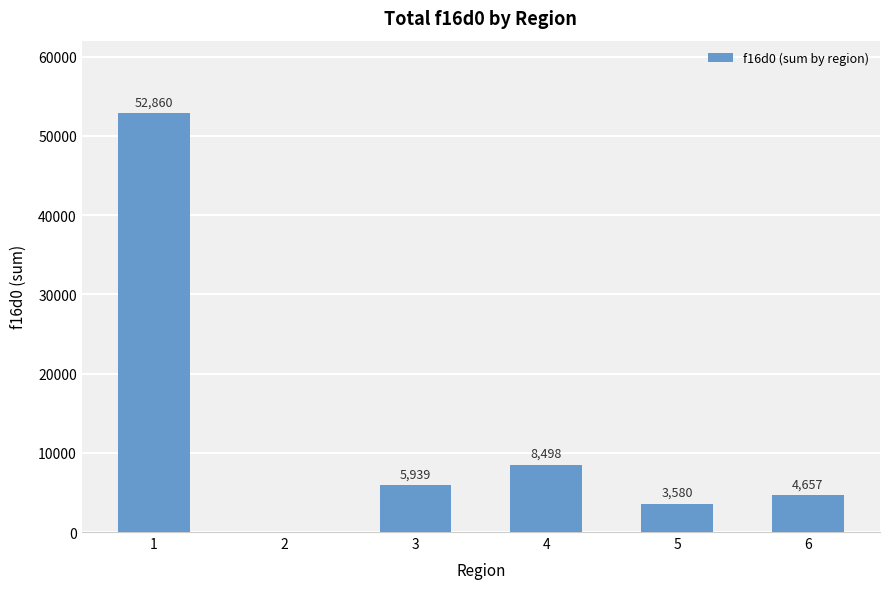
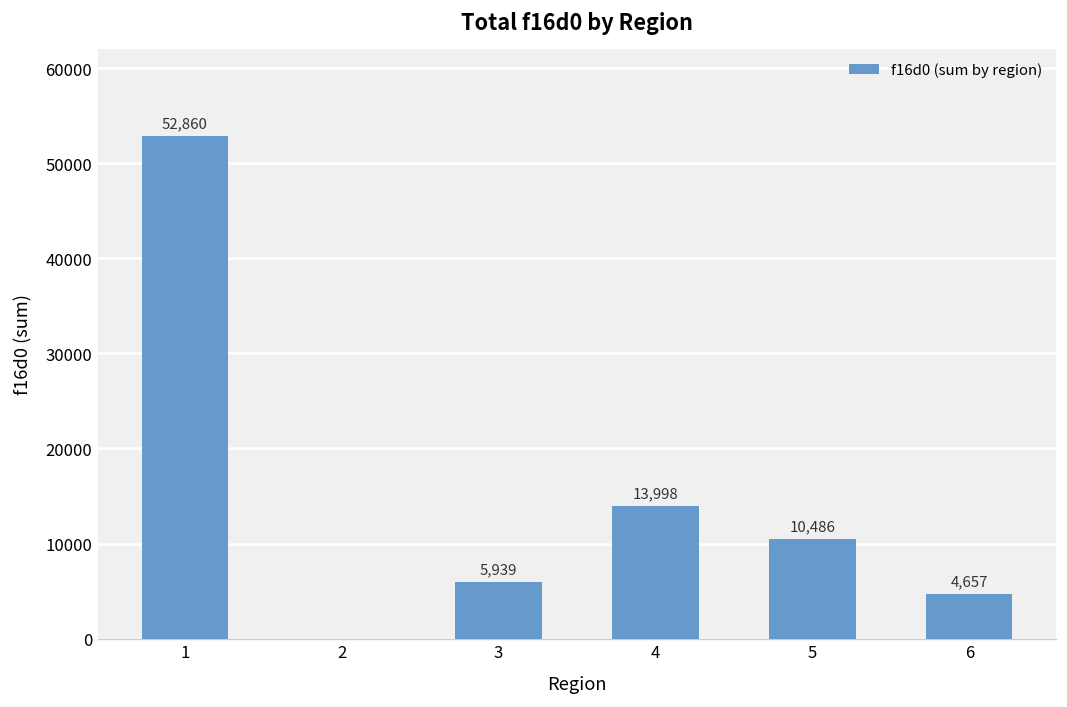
  {
    "1": "52,860",
    "3": "5,939",
-   "4": "8,498",
-   "5": "3,580",
+   "4": "13,998",
+   "5": "10,486",
    "6": "4,657"
  }
